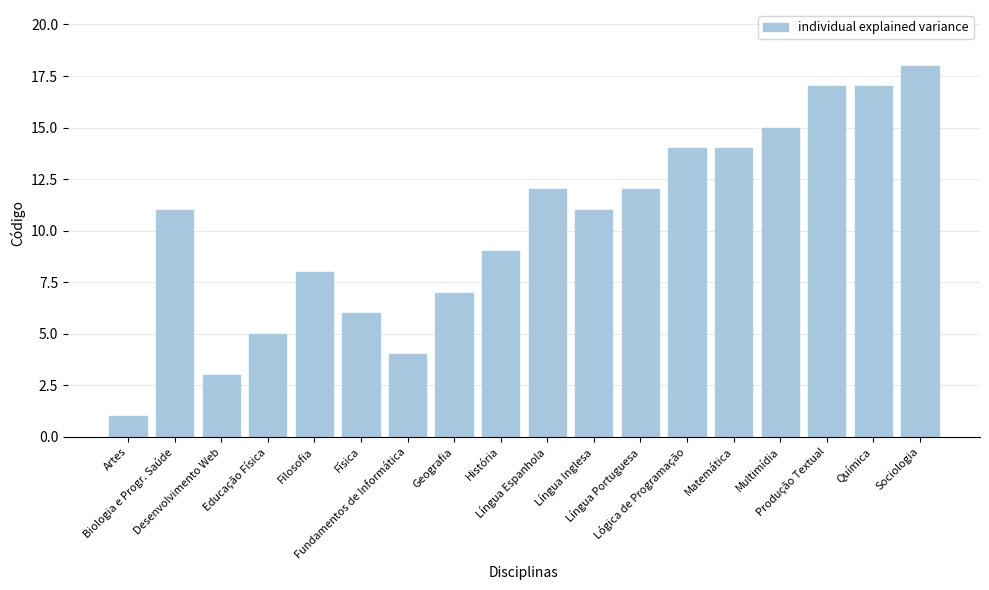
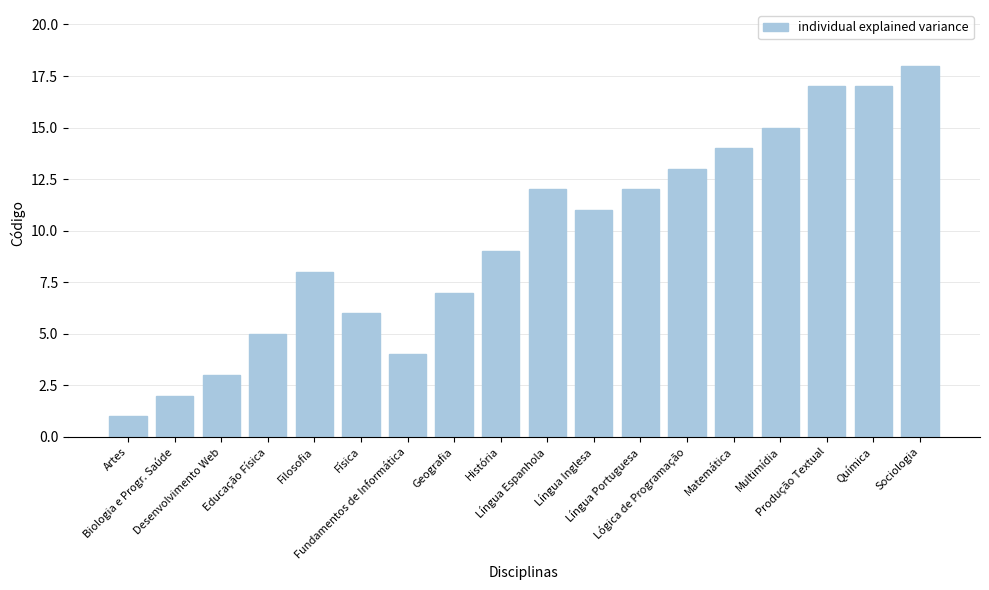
  {
    "Artes": 1,
-   "Biologia e Progr. Saúde": 11,
+   "Biologia e Progr. Saúde": 2,
    "Desenvolvimento Web": 3,
    "Educação Física": 5,
    "Filosofia": 8,
    "Física": 6,
    "Fundamentos de Informática": 4,
    "Geografia": 7,
    "História": 9,
    "Língua Espanhola": 12,
    "Língua Inglesa": 11,
    "Língua Portuguesa": 12,
-   "Lógica de Programação": 14,
+   "Lógica de Programação": 13,
    "Matemática": 14,
    "Multimídia": 15,
    "Produção Textual": 17,
    "Química": 17,
    "Sociologia": 18
  }
